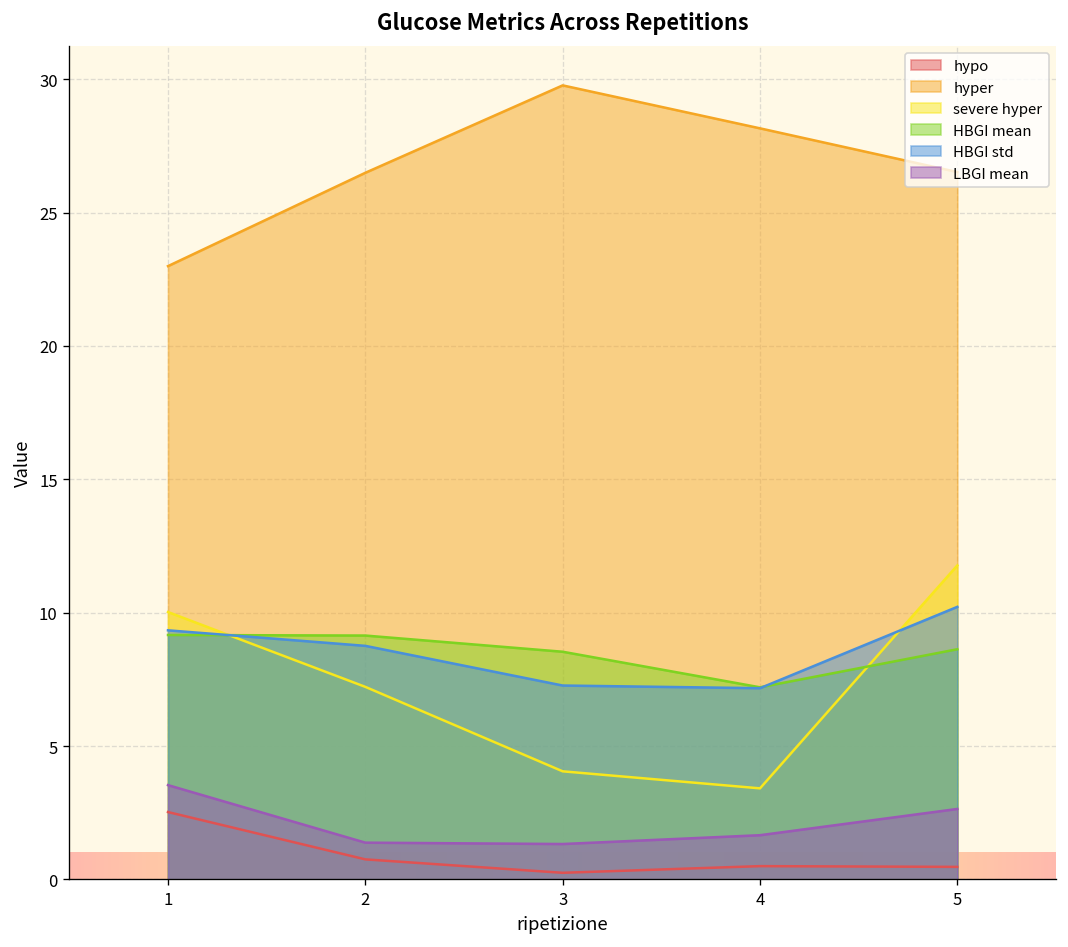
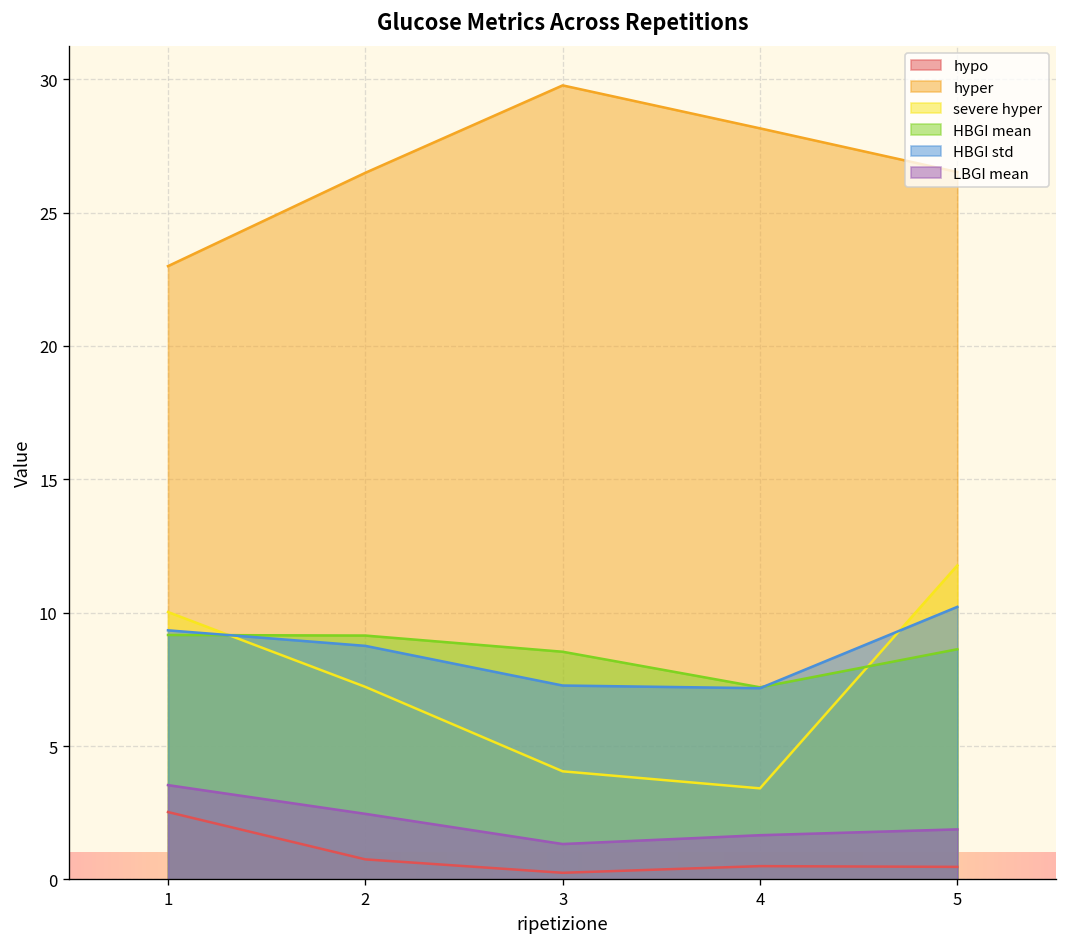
  {
    "hypo": {
      "1": 2.5,
      "2": 0.8,
      "3": 0.2,
      "4": 0.5,
      "5": 0.5
    },
    "HBGI mean": {
      "1": 9.2,
      "2": 9.1,
      "3": 8.5,
      "5": 8.6
    },
    "HBGI std": {
      "1": 9.3,
      "2": 8.8,
      "3": 7.3,
      "5": 10.2
    },
    "LBGI mean": {
      "1": 3.5,
-     "2": 1.4,
+     "2": 2.5,
      "3": 1.3,
      "4": 1.7,
-     "5": 2.6
+     "5": 1.9
    }
  }
